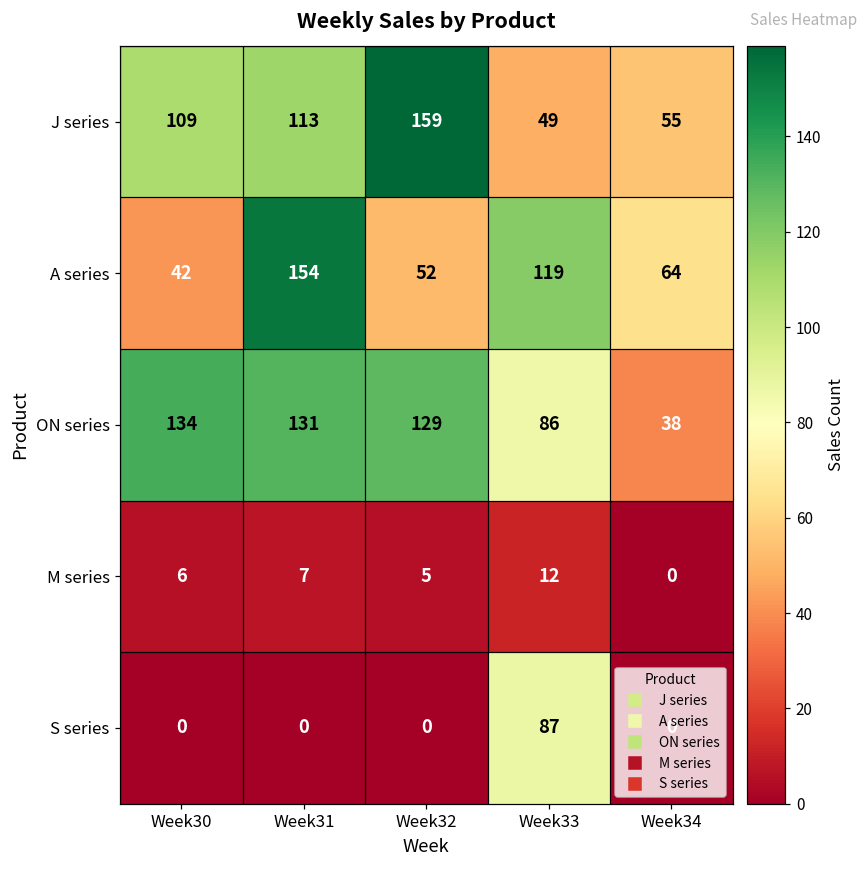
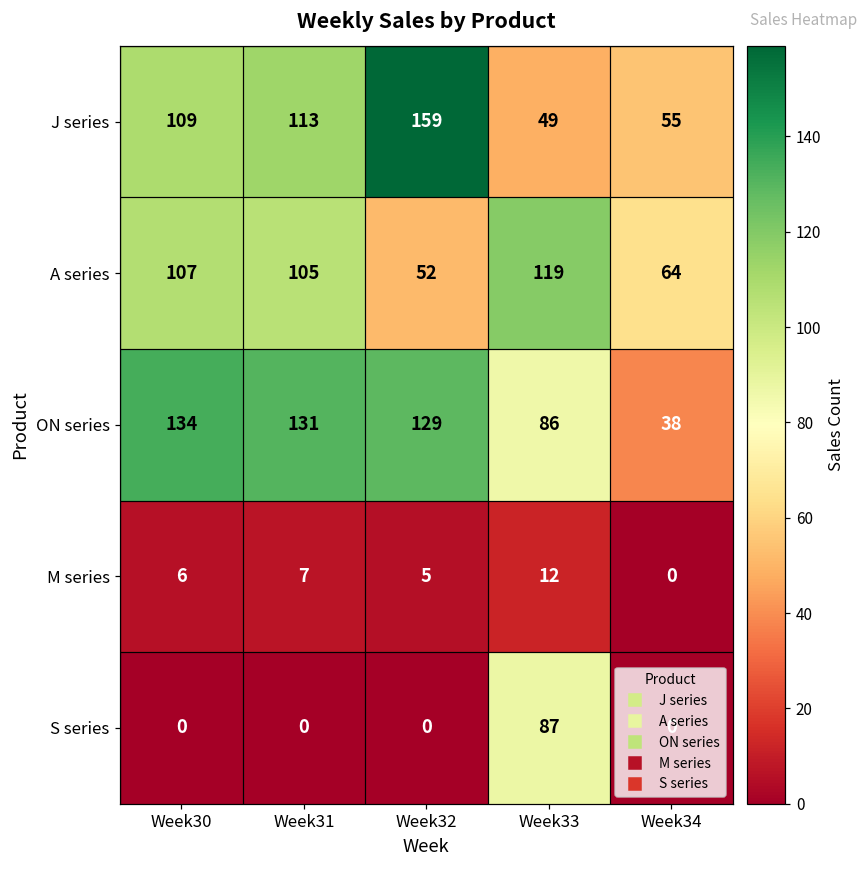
  {
    "J series": {
      "Week30": 109,
      "Week31": 113,
      "Week32": 159,
      "Week33": 49,
      "Week34": 55
    },
    "A series": {
-     "Week30": 42,
-     "Week31": 154,
+     "Week30": 107,
+     "Week31": 105,
      "Week32": 52,
      "Week33": 119,
      "Week34": 64
    },
    "ON series": {
      "Week30": 134,
      "Week31": 131,
      "Week32": 129,
      "Week33": 86,
      "Week34": 38
    },
    "M series": {
      "Week30": 6,
      "Week31": 7,
      "Week32": 5,
      "Week33": 12,
      "Week34": 0
    },
    "S series": {
      "Week30": 0,
      "Week31": 0,
      "Week32": 0,
      "Week33": 87
    }
  }
